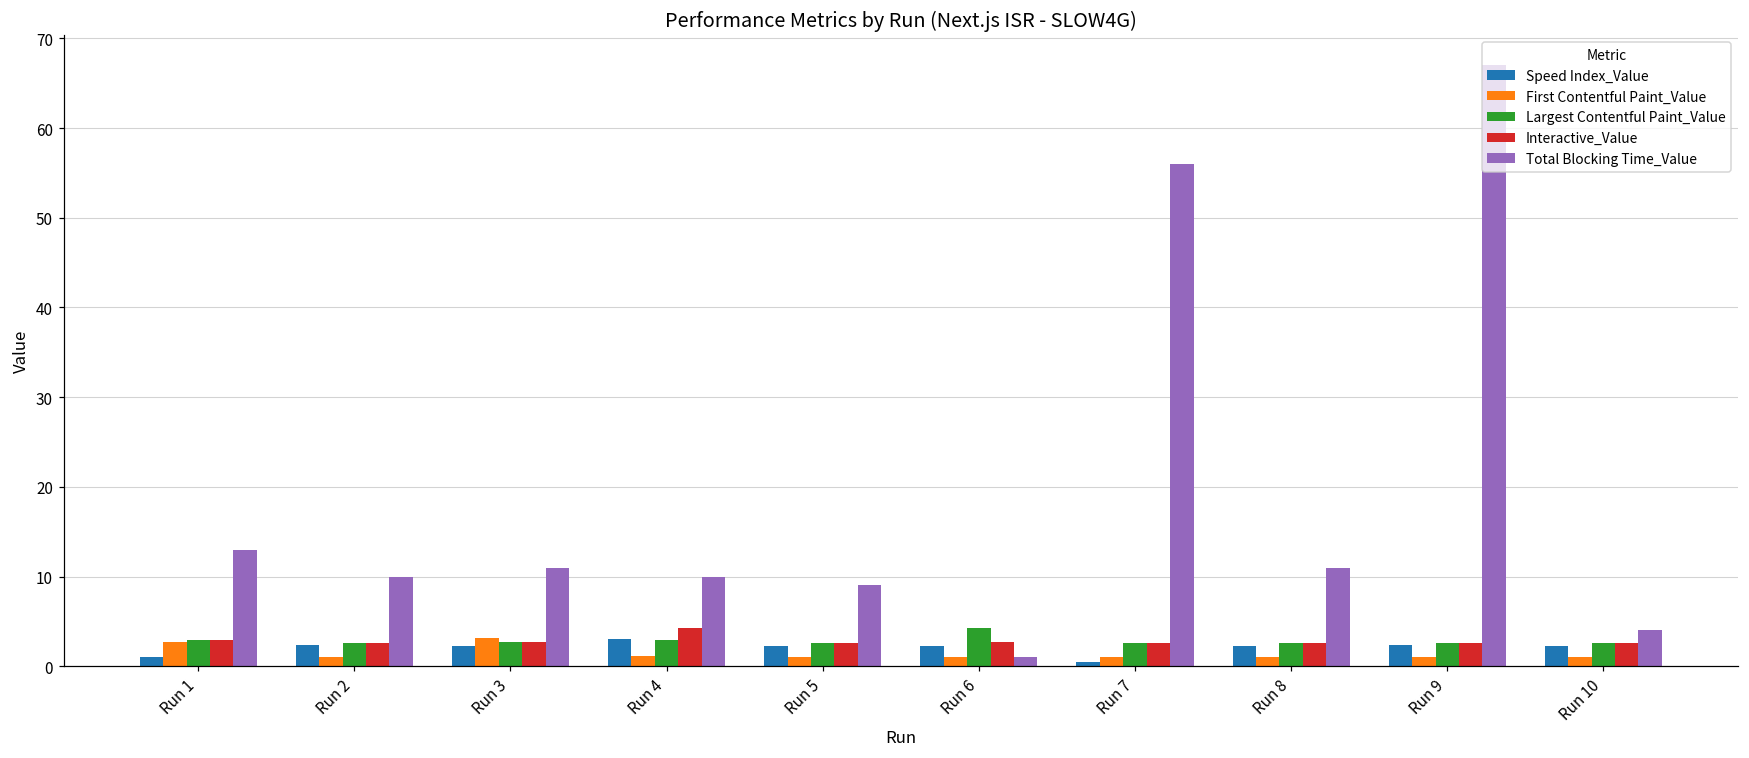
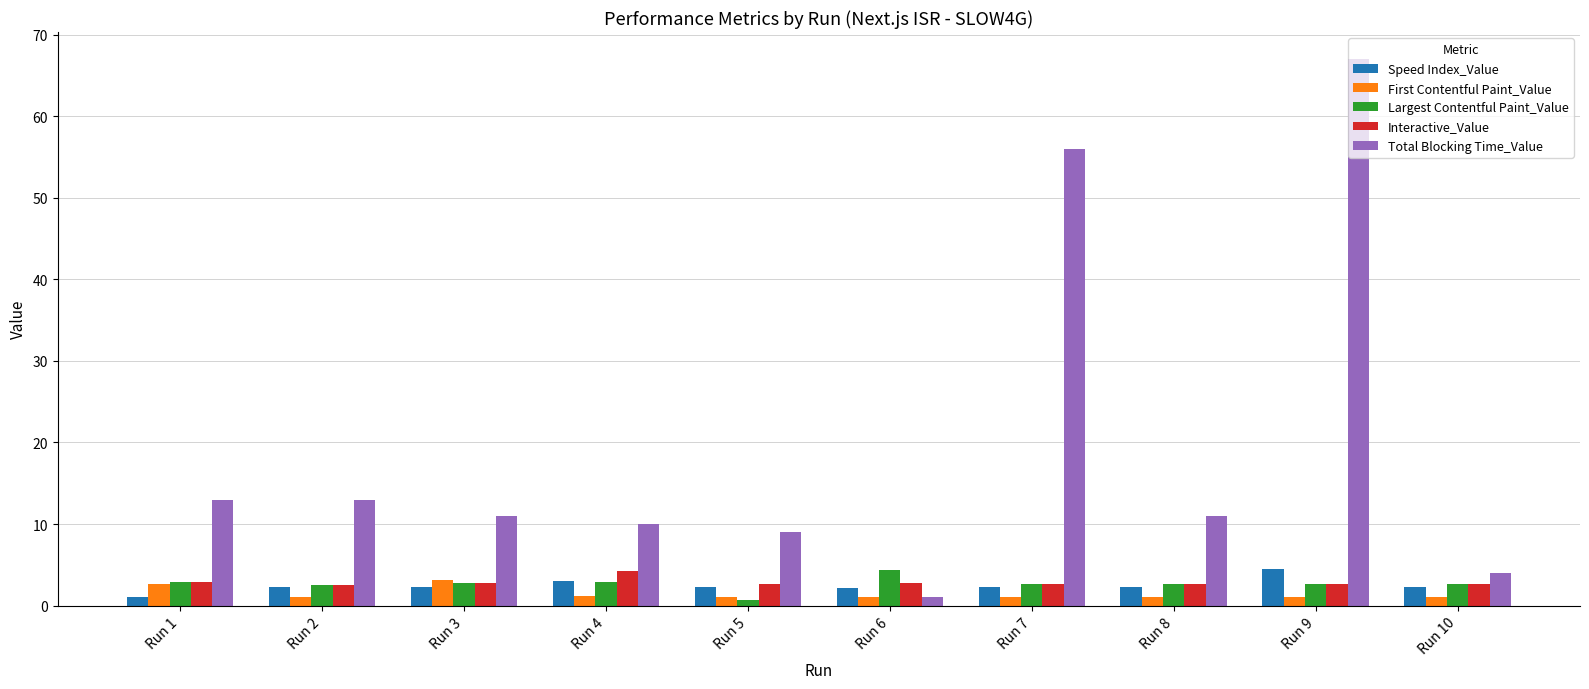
  {
    "Speed Index_Value": {
      "Run 1": 1,
      "Run 2": 2,
      "Run 3": 2,
      "Run 4": 3,
      "Run 5": 2,
      "Run 6": 2,
-     "Run 7": 1,
+     "Run 7": 2,
      "Run 8": 2,
-     "Run 9": 2,
+     "Run 9": 4,
      "Run 10": 2
    },
    "First Contentful Paint_Value": {
      "Run 1": 3,
      "Run 2": 1,
      "Run 3": 3,
      "Run 4": 1,
      "Run 5": 1,
      "Run 6": 1,
      "Run 7": 1,
      "Run 8": 1,
      "Run 9": 1,
      "Run 10": 1
    },
    "Largest Contentful Paint_Value": {
      "Run 1": 3,
      "Run 2": 3,
      "Run 3": 3,
      "Run 4": 3,
-     "Run 5": 3,
+     "Run 5": 1,
      "Run 6": 4,
      "Run 7": 3,
      "Run 8": 3,
      "Run 9": 3,
      "Run 10": 3
    },
    "Interactive_Value": {
      "Run 1": 3,
      "Run 2": 3,
      "Run 3": 3,
      "Run 4": 4,
      "Run 5": 3,
      "Run 6": 3,
      "Run 7": 3,
      "Run 8": 3,
      "Run 9": 3,
      "Run 10": 3
    },
    "Total Blocking Time_Value": {
      "Run 1": 13,
-     "Run 2": 10,
+     "Run 2": 13,
      "Run 3": 11,
      "Run 4": 10,
      "Run 5": 9,
      "Run 6": 1,
      "Run 7": 56,
      "Run 8": 11,
      "Run 10": 4
    }
  }
